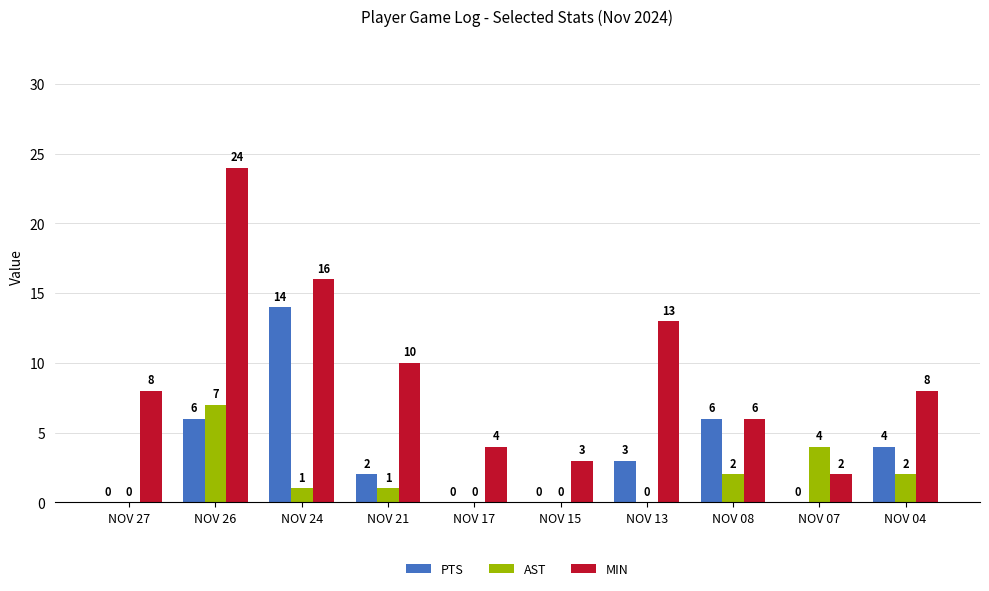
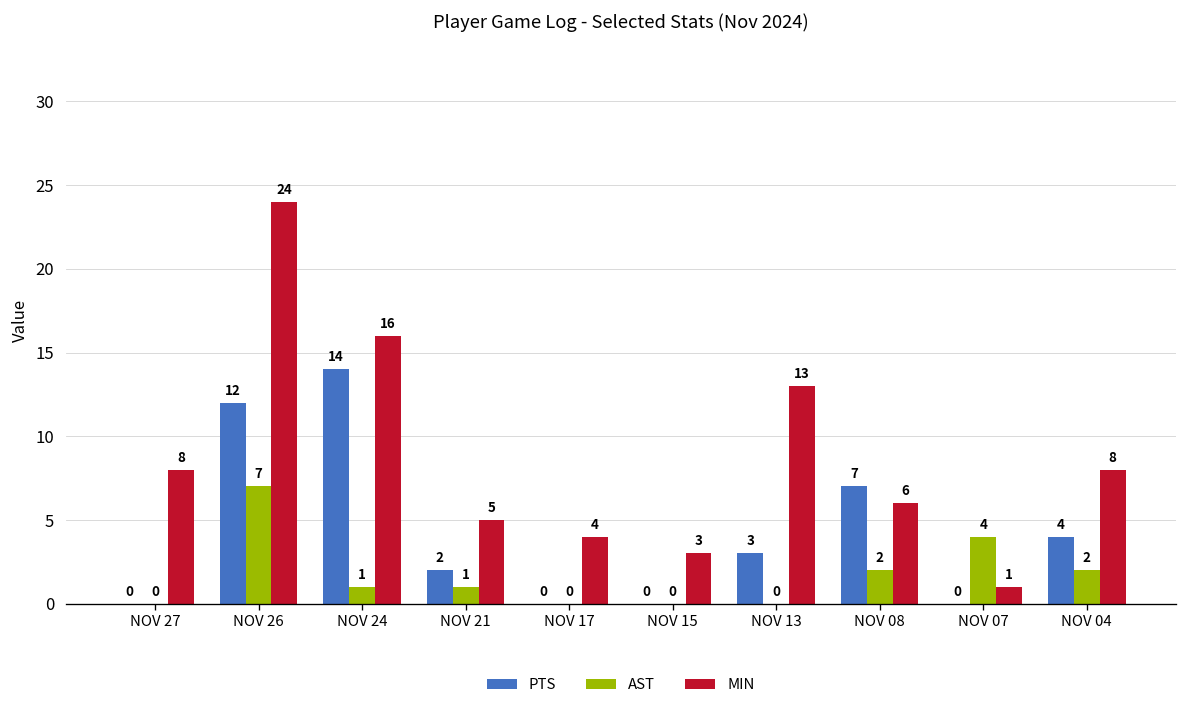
  {
    "PTS": {
      "NOV 27": 0,
-     "NOV 26": 6,
+     "NOV 26": 12,
      "NOV 24": 14,
      "NOV 21": 2,
      "NOV 17": 0,
      "NOV 15": 0,
      "NOV 13": 3,
-     "NOV 08": 6,
+     "NOV 08": 7,
      "NOV 07": 0,
      "NOV 04": 4
    },
    "AST": {
      "NOV 27": 0,
      "NOV 26": 7,
      "NOV 24": 1,
      "NOV 21": 1,
      "NOV 17": 0,
      "NOV 15": 0,
      "NOV 13": 0,
      "NOV 08": 2,
      "NOV 07": 4,
      "NOV 04": 2
    },
    "MIN": {
      "NOV 27": 8,
      "NOV 26": 24,
      "NOV 24": 16,
-     "NOV 21": 10,
+     "NOV 21": 5,
      "NOV 17": 4,
      "NOV 15": 3,
      "NOV 13": 13,
      "NOV 08": 6,
-     "NOV 07": 2,
+     "NOV 07": 1,
      "NOV 04": 8
    }
  }
